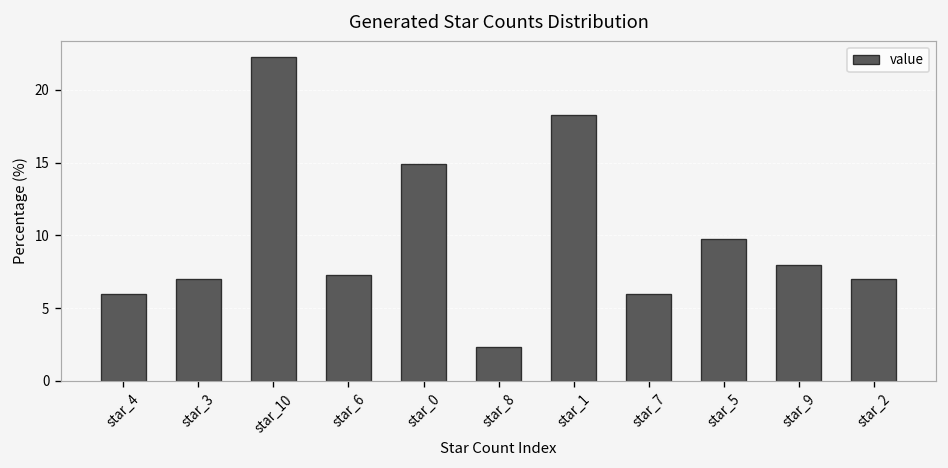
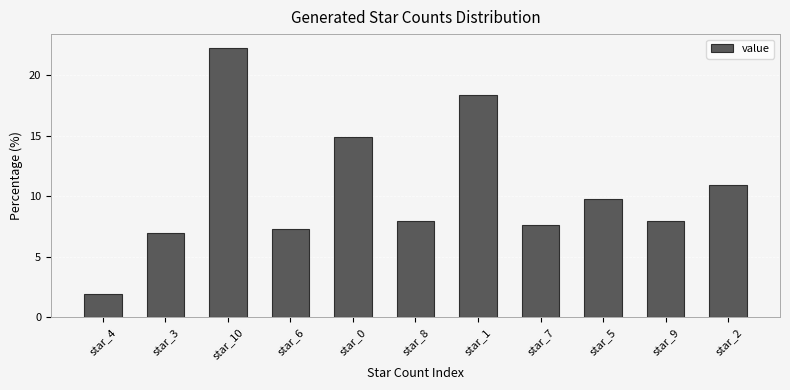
  {
-   "star_4": 6.0,
+   "star_4": 1.9,
    "star_3": 7.0,
    "star_10": 22.3,
    "star_6": 7.3,
    "star_0": 14.9,
-   "star_8": 2.3,
+   "star_8": 8.0,
    "star_1": 18.3,
-   "star_7": 6.0,
+   "star_7": 7.6,
    "star_5": 9.8,
    "star_9": 8.0,
-   "star_2": 7.0
+   "star_2": 11.0
  }
